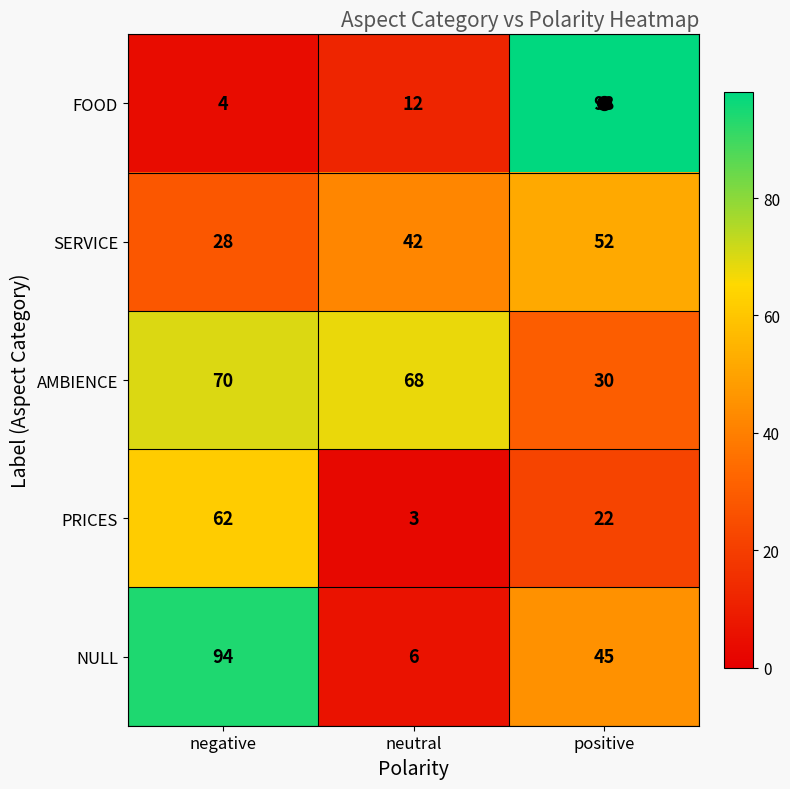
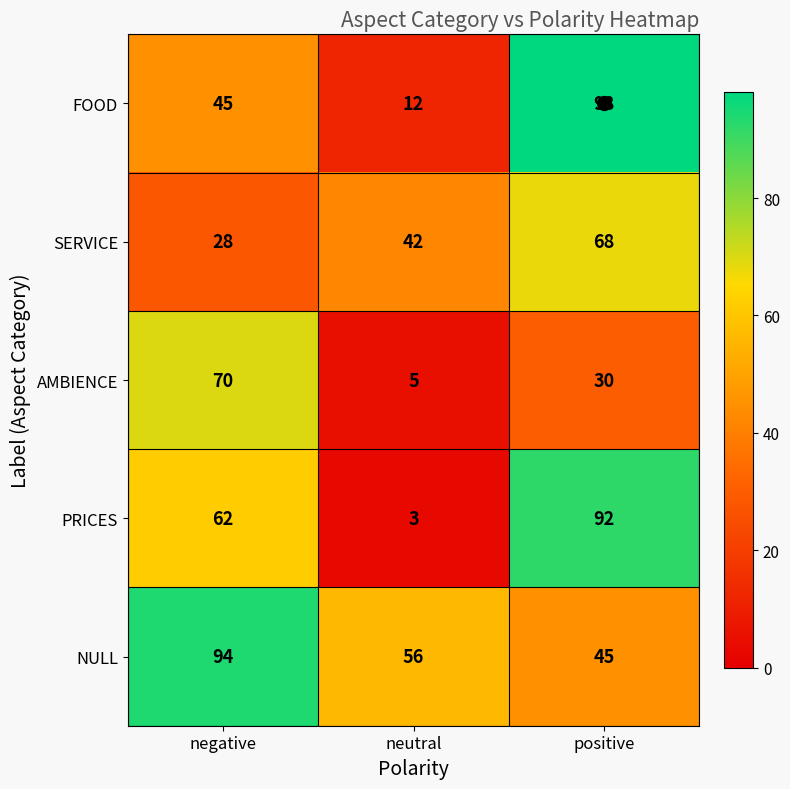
  {
    "FOOD": {
-     "negative": 4,
+     "negative": 45,
      "neutral": 12
    },
    "SERVICE": {
      "negative": 28,
      "neutral": 42,
-     "positive": 52
+     "positive": 68
    },
    "AMBIENCE": {
      "negative": 70,
-     "neutral": 68,
+     "neutral": 5,
      "positive": 30
    },
    "PRICES": {
      "negative": 62,
      "neutral": 3,
-     "positive": 22
+     "positive": 92
    },
    "NULL": {
      "negative": 94,
-     "neutral": 6,
+     "neutral": 56,
      "positive": 45
    }
  }
